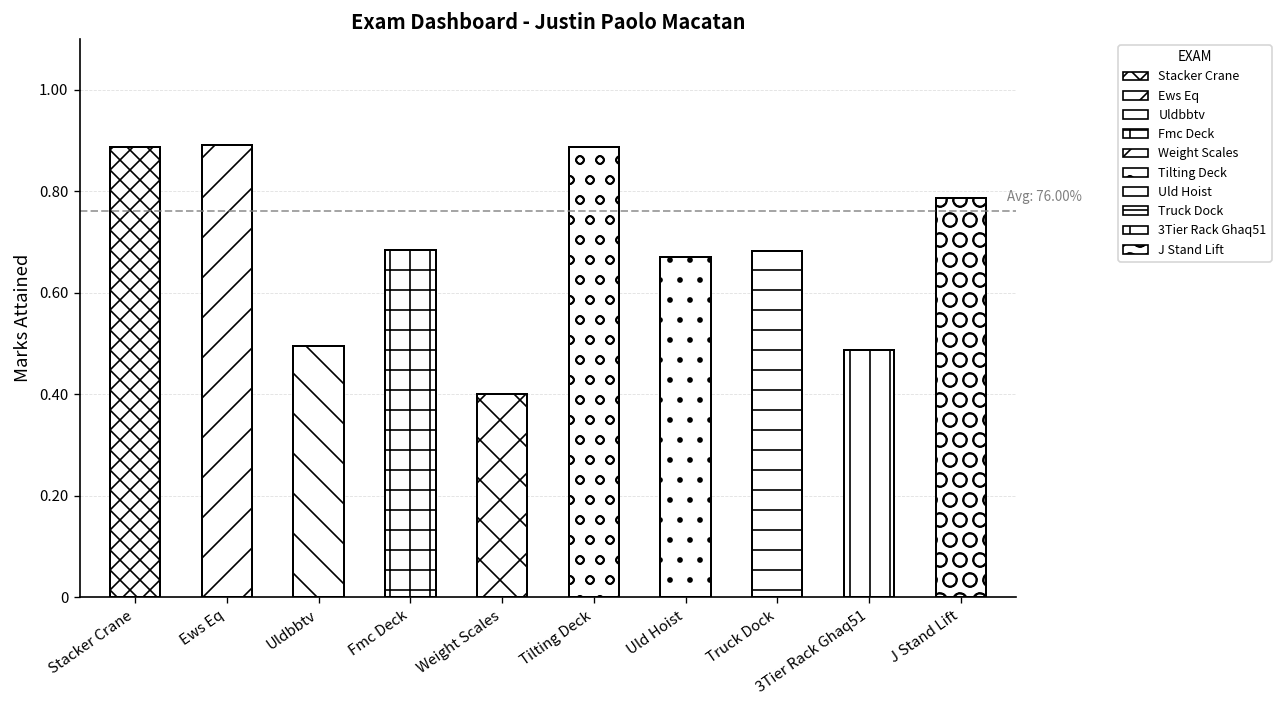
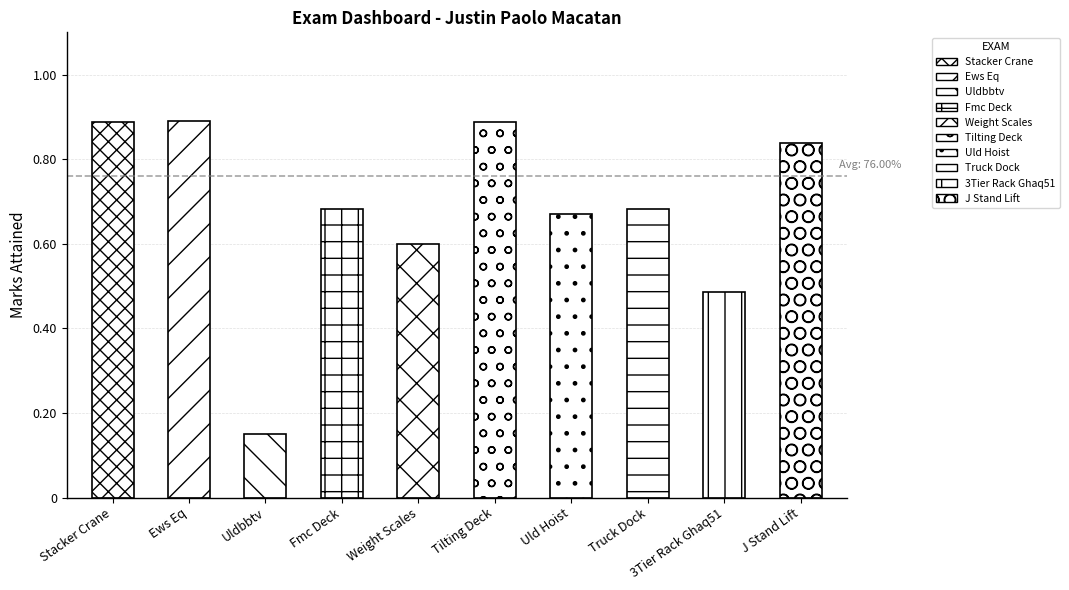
  {
    "Stacker Crane": 0.89,
    "Ews Eq": 0.89,
-   "Uldbbtv": 0.50,
+   "Uldbbtv": 0.15,
    "Fmc Deck": 0.68,
-   "Weight Scales": 0.4,
+   "Weight Scales": 0.6,
    "Tilting Deck": 0.89,
    "Uld Hoist": 0.67,
    "Truck Dock": 0.68,
    "3Tier Rack Ghaq51": 0.49,
-   "J Stand Lift": 0.79
+   "J Stand Lift": 0.84
  }
